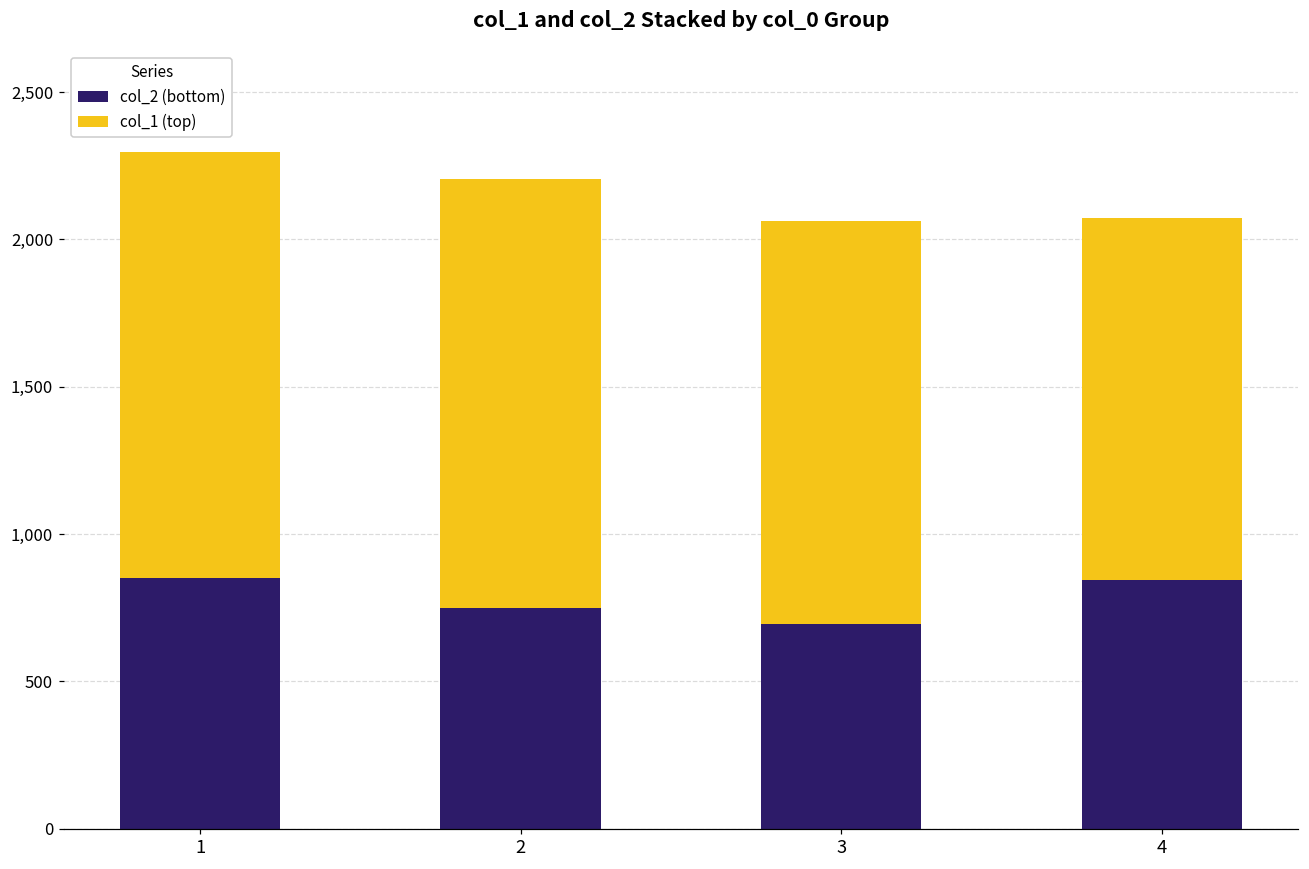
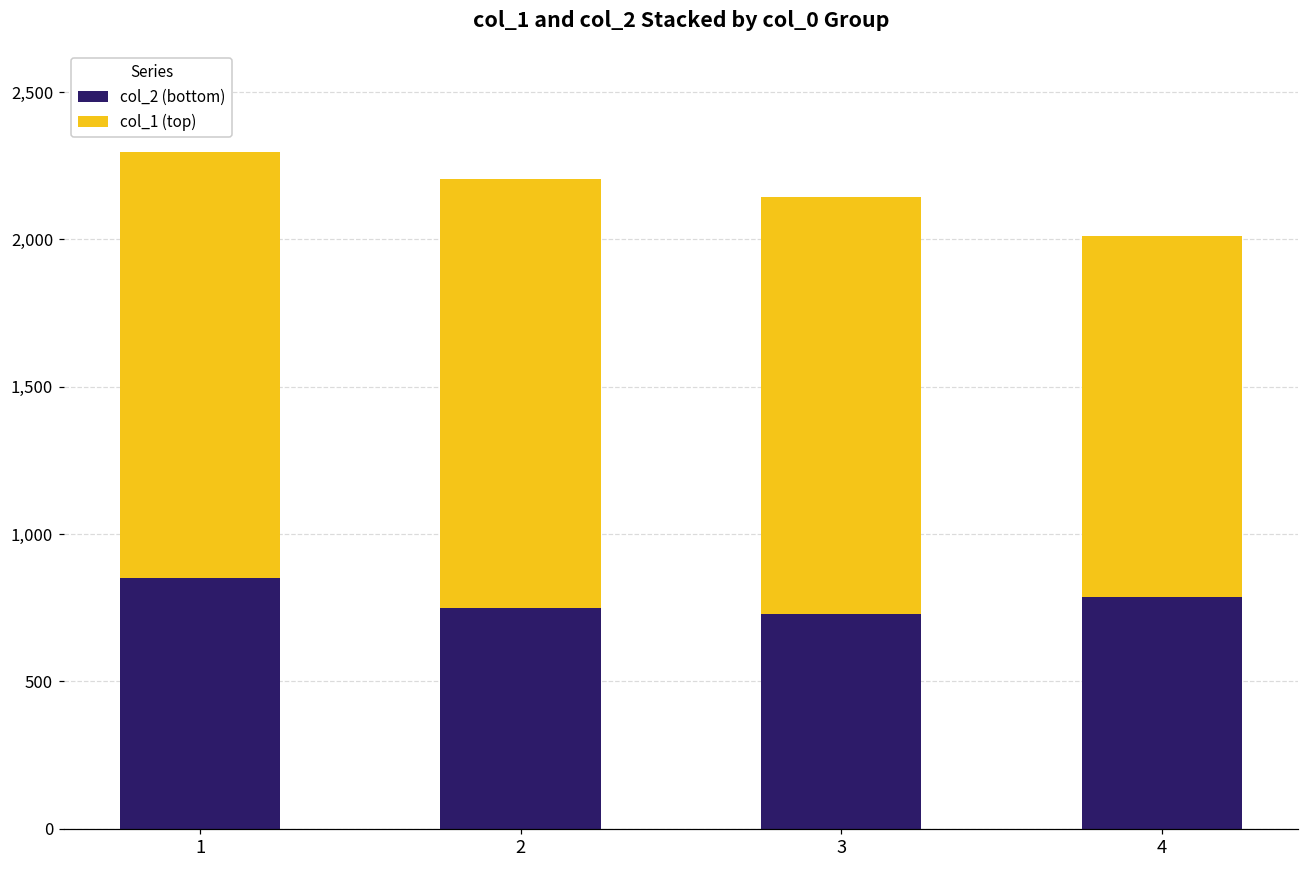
  {
    "col_2 (bottom)": {
      "1": "850",
      "2": "750",
-     "3": "700",
-     "4": "850"
+     "3": "730",
+     "4": "790"
    },
    "col_1 (top)": {
      "1": "1,450",
      "2": "1,460",
-     "3": "1,370",
+     "3": "1,410",
      "4": "1,230"
    }
  }
